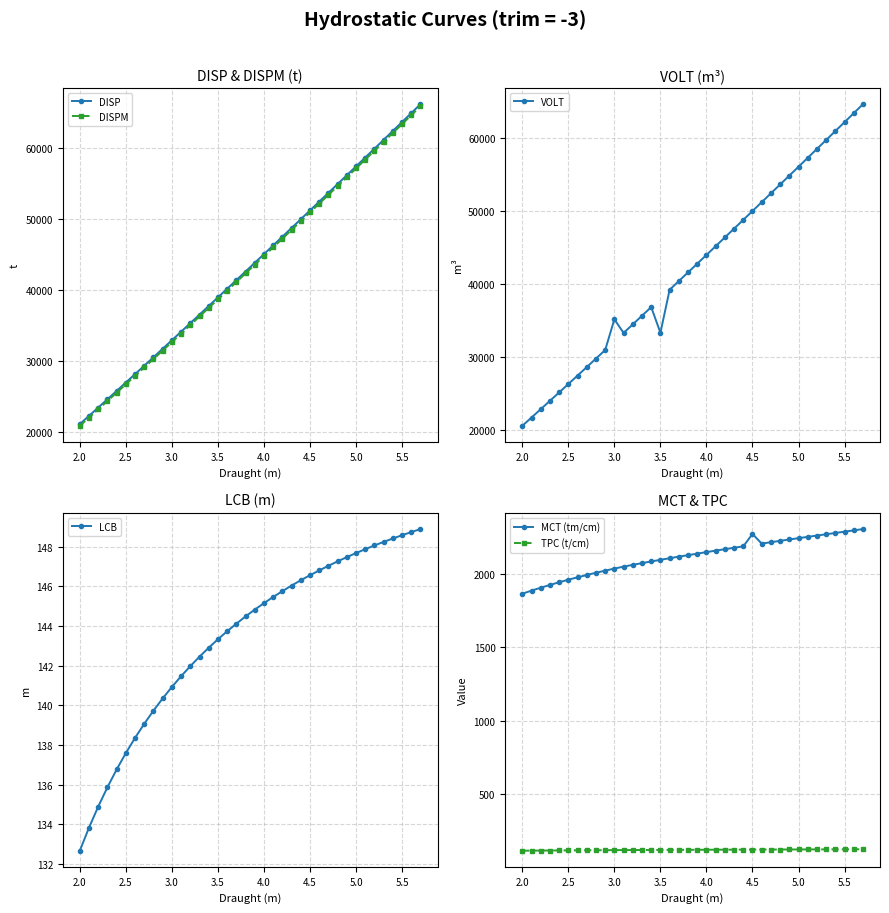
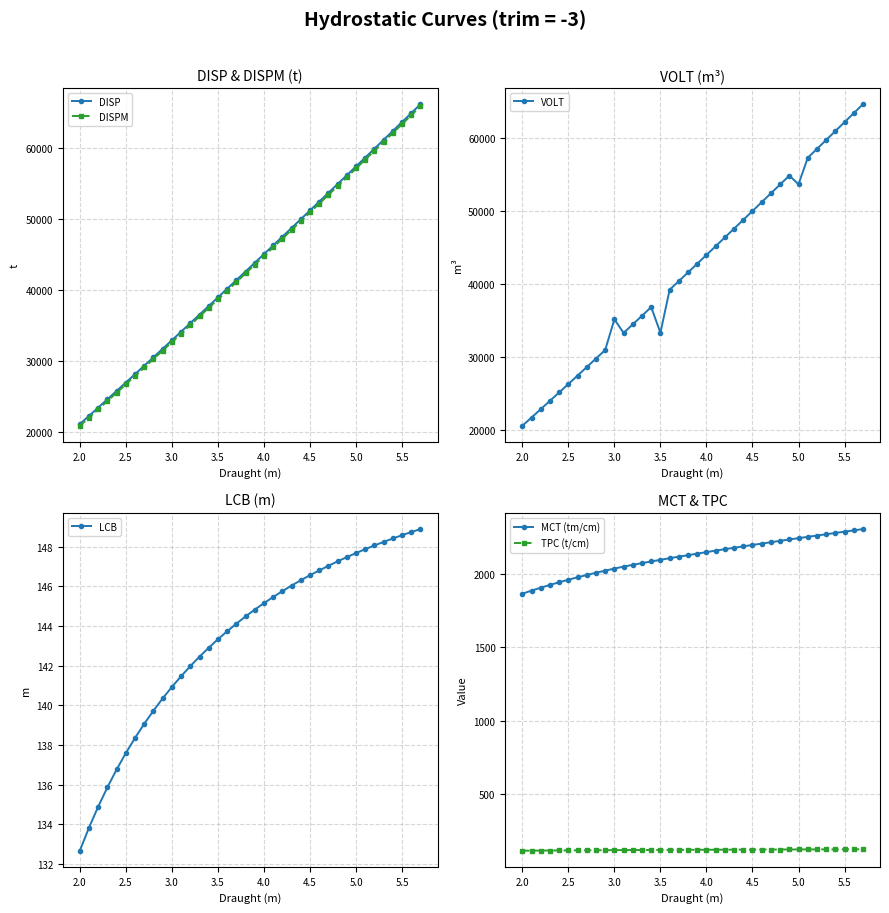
  {
    "VOLT (m³)": {
      "2.0": 21000,
      "2.5": 26000,
      "3.0": 35000,
      "3.5": 33000,
      "4.0": 44000,
      "4.5": 50000,
-     "5.0": 56000,
+     "5.0": 54000,
      "5.5": 62000
    },
    "LCB (m)": {
      "2.0": 132.7,
      "2.5": 137.6,
      "3.0": 140.9,
      "3.5": 143.3,
      "4.0": 145.2,
      "4.5": 146.6,
      "5.0": 147.7,
      "5.5": 148.6
    },
    "MCT & TPC": {
      "MCT (tm/cm)": {
        "2.0": 1860,
        "2.5": 1960,
        "3.0": 2030,
        "3.5": 2090,
        "4.0": 2150,
-       "4.5": 2270,
+       "4.5": 2200,
        "5.0": 2240,
        "5.5": 2290
      },
      "TPC (t/cm)": {
        "2.0": 120,
        "2.5": 120,
        "3.0": 120,
        "3.5": 120,
        "4.0": 120,
        "4.5": 120,
        "5.0": 120,
        "5.5": 130
      }
    }
  }
